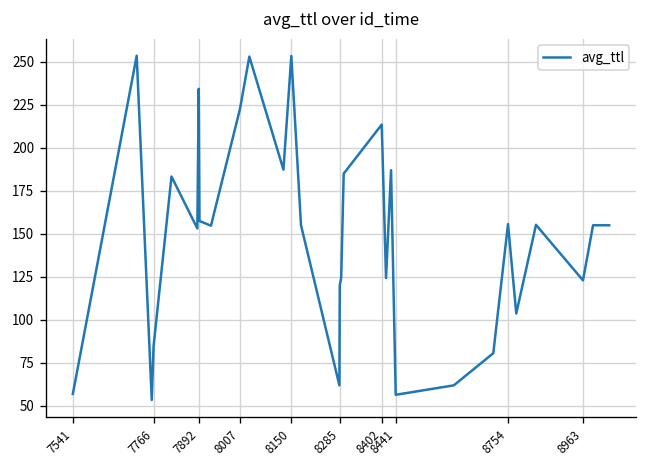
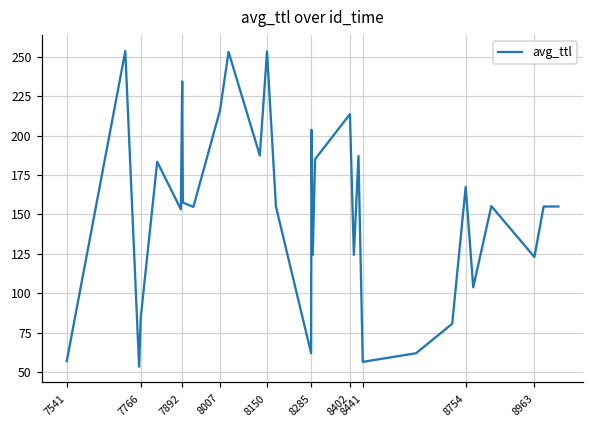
  {
    "7541": 57,
    "7766": 85,
    "7892": 234,
-   "8007": 223,
+   "8007": 216,
    "8150": 253,
-   "8285": 120,
+   "8285": 204,
    "8402": 214,
    "8441": 57,
-   "8754": 156,
+   "8754": 167,
    "8963": 123
  }
